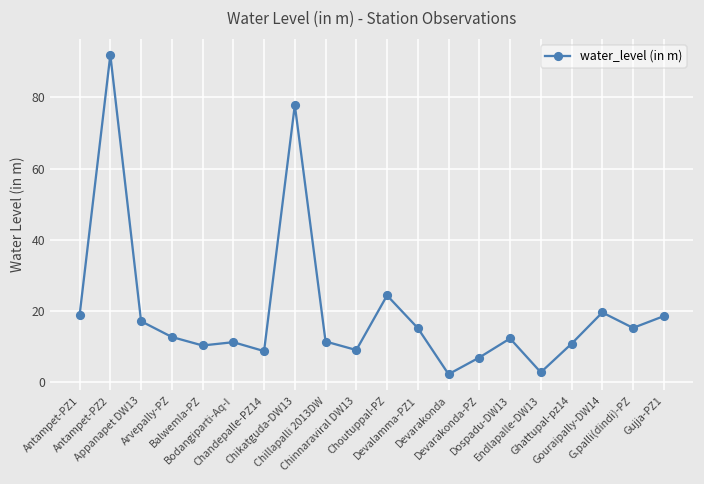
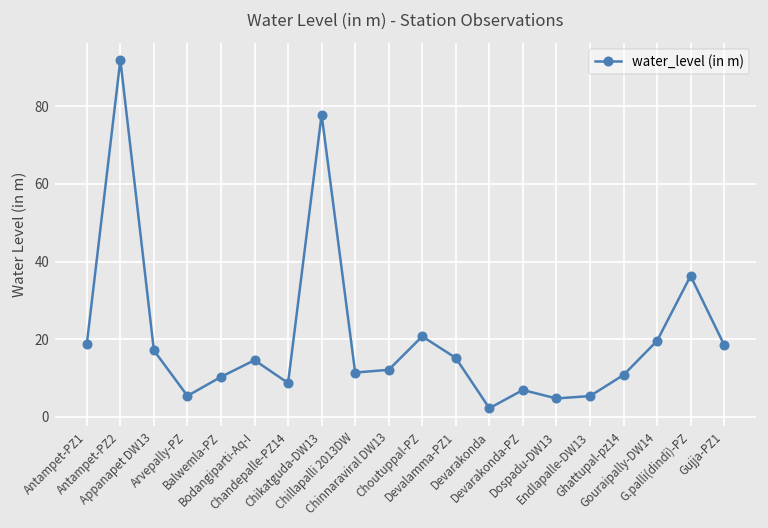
  {
    "Antampet-PZ1": 19,
    "Antampet-PZ2": 92,
    "Appanapet DW13": 17,
-   "Arvepally-PZ": 13,
+   "Arvepally-PZ": 5,
    "Balwemla-PZ": 10,
-   "Bodangiparti-Aq-I": 11,
+   "Bodangiparti-Aq-I": 15,
    "Chandepalle-PZ14": 9,
    "Chikatguda-DW13": 78,
    "Chillapalli 2013DW": 11,
-   "Chinnaraviral DW13": 9,
-   "Choutuppal-PZ": 24,
+   "Chinnaraviral DW13": 12,
+   "Choutuppal-PZ": 21,
    "Devalamma-PZ1": 15,
    "Devarakonda": 2,
    "Devarakonda-PZ": 7,
-   "Dospadu-DW13": 12,
-   "Endlapalle-DW13": 3,
+   "Dospadu-DW13": 5,
+   "Endlapalle-DW13": 5,
    "Ghattupal-pz14": 11,
    "Gouraipally-DW14": 20,
-   "G.palli(dindi)-PZ": 15,
+   "G.palli(dindi)-PZ": 36,
    "Gujja-PZ1": 19
  }
